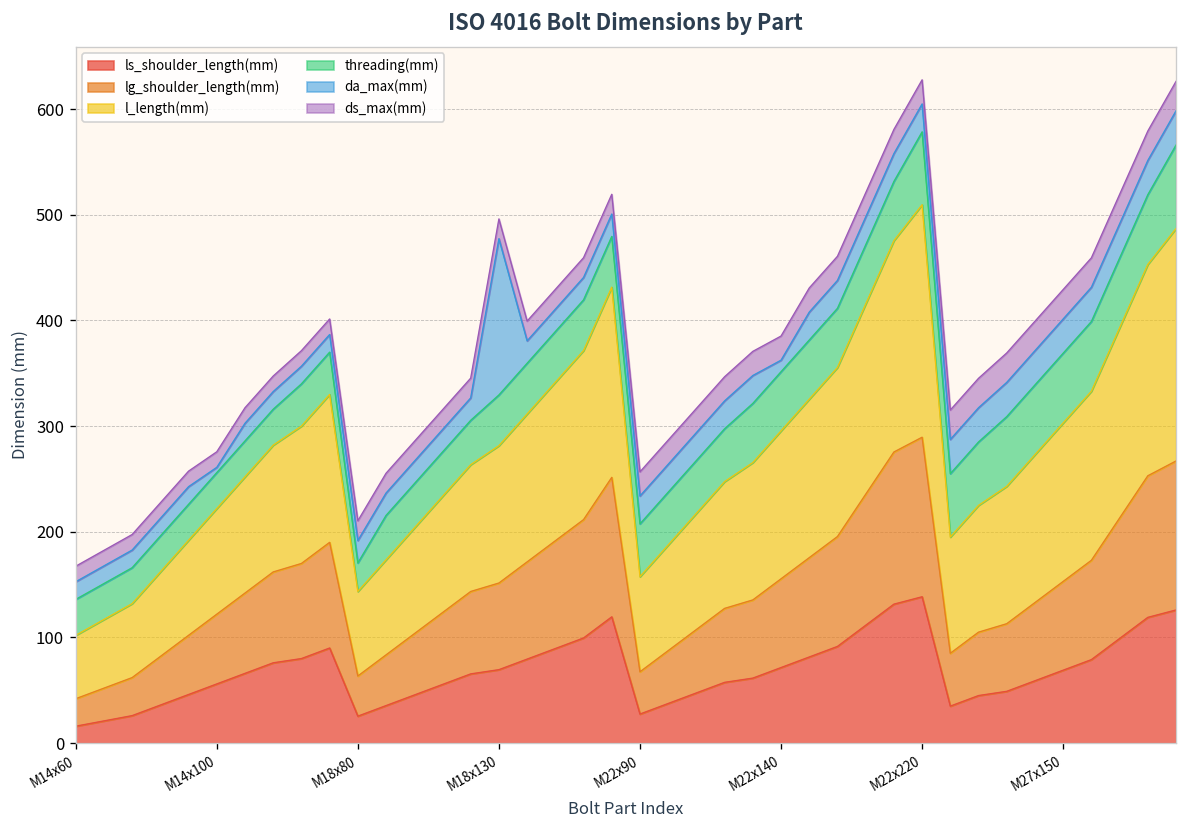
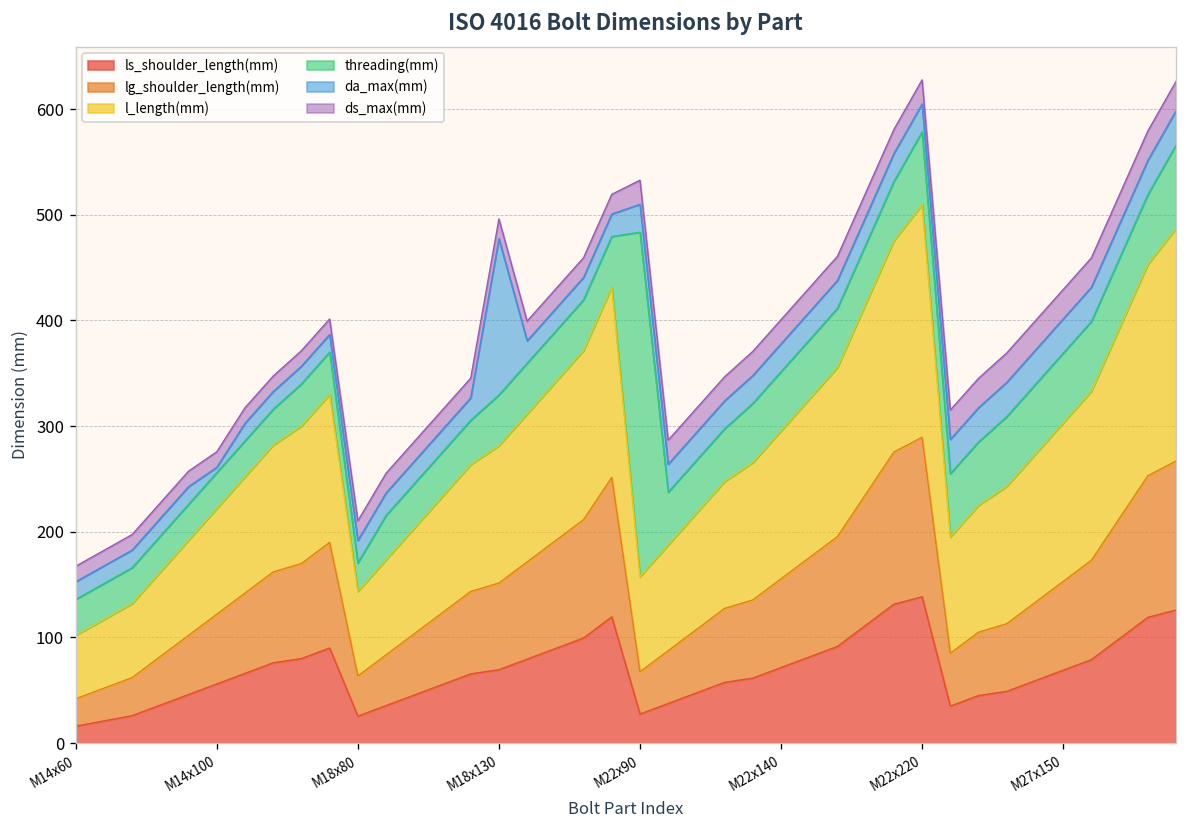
  {
    "l_length(mm)": {
      "M14x60": 60,
      "M14x100": 100,
      "M18x80": 80,
      "M18x130": 130,
      "M22x90": 90,
      "M22x140": 140,
      "M22x220": 220,
      "M27x150": 150
    },
    "threading(mm)": {
      "M14x60": 30,
      "M14x100": 30,
      "M18x80": 30,
      "M18x130": 50,
-     "M22x90": 50,
+     "M22x90": 330,
      "M22x140": 60,
      "M22x220": 70,
      "M27x150": 70
    },
    "da_max(mm)": {
      "M14x60": 20,
      "M14x100": 10,
      "M18x80": 20,
      "M18x130": 150,
      "M22x90": 30,
-     "M22x140": 10,
+     "M22x140": 30,
      "M22x220": 30,
      "M27x150": 30
    },
    "ds_max(mm)": {
      "M14x60": 10,
      "M14x100": 10,
      "M18x80": 20,
      "M18x130": 20,
      "M22x90": 20,
      "M22x140": 20,
      "M22x220": 20,
      "M27x150": 30
    }
  }
